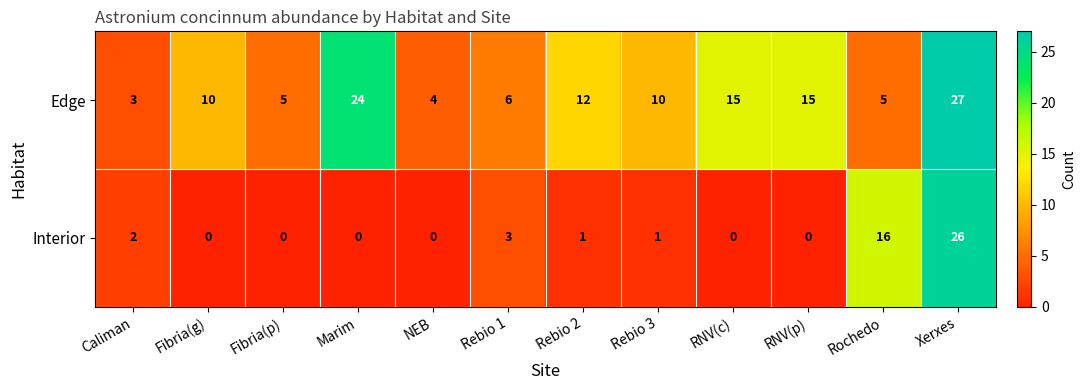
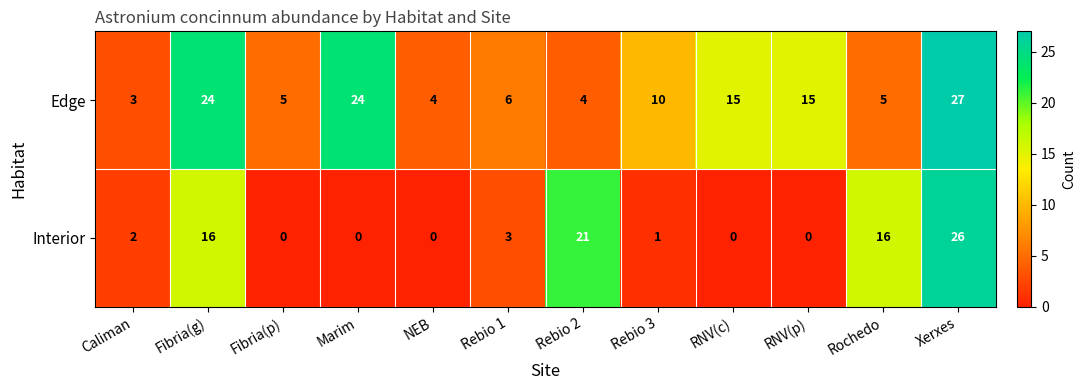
  {
    "Edge": {
      "Caliman": 3,
-     "Fibria(g)": 10,
+     "Fibria(g)": 24,
      "Fibria(p)": 5,
      "Marim": 24,
      "NEB": 4,
      "Rebio 1": 6,
-     "Rebio 2": 12,
+     "Rebio 2": 4,
      "Rebio 3": 10,
      "RNV(c)": 15,
      "RNV(p)": 15,
      "Rochedo": 5,
      "Xerxes": 27
    },
    "Interior": {
      "Caliman": 2,
-     "Fibria(g)": 0,
+     "Fibria(g)": 16,
      "Fibria(p)": 0,
      "Marim": 0,
      "NEB": 0,
      "Rebio 1": 3,
-     "Rebio 2": 1,
+     "Rebio 2": 21,
      "Rebio 3": 1,
      "RNV(c)": 0,
      "RNV(p)": 0,
      "Rochedo": 16,
      "Xerxes": 26
    }
  }
